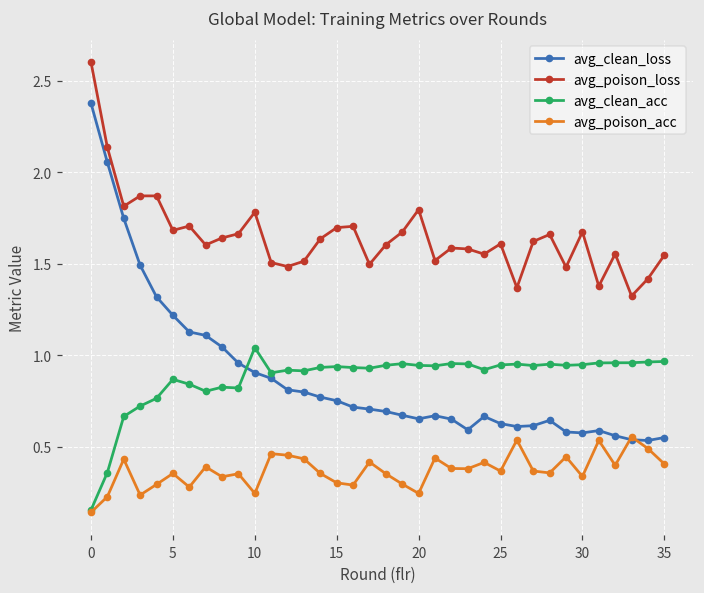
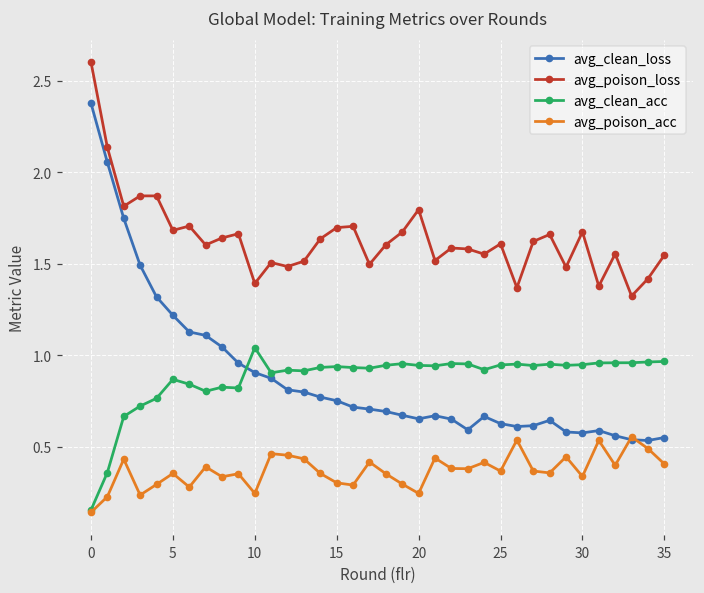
  {
    "avg_clean_loss": {
      "0": 2.38,
      "5": 1.22,
      "10": 0.91,
      "15": 0.75,
      "20": 0.65,
      "25": 0.63,
      "30": 0.58,
      "35": 0.55
    },
    "avg_poison_loss": {
      "0": 2.60,
      "5": 1.68,
-     "10": 1.78,
+     "10": 1.39,
      "15": 1.70,
      "20": 1.80,
      "25": 1.61,
      "30": 1.68,
      "35": 1.55
    },
    "avg_clean_acc": {
      "5": 0.87,
      "10": 1.04,
      "15": 0.94,
      "20": 0.95,
      "25": 0.95,
      "30": 0.95,
      "35": 0.97
    },
    "avg_poison_acc": {
      "5": 0.35,
      "10": 0.25,
      "15": 0.30,
      "20": 0.25,
      "25": 0.37,
      "30": 0.34,
      "35": 0.41
    }
  }
